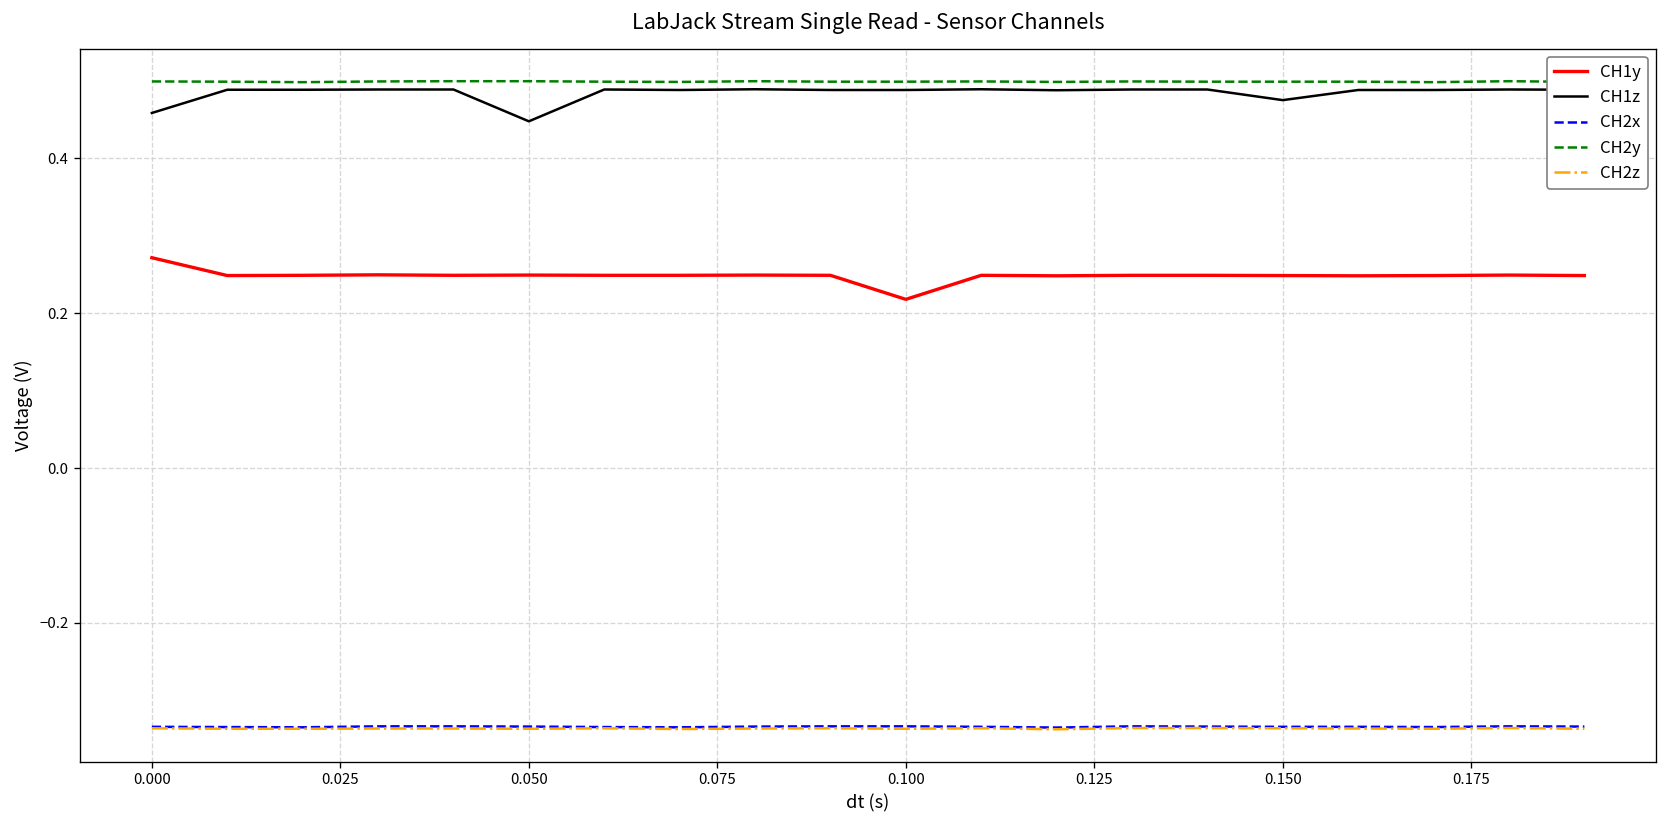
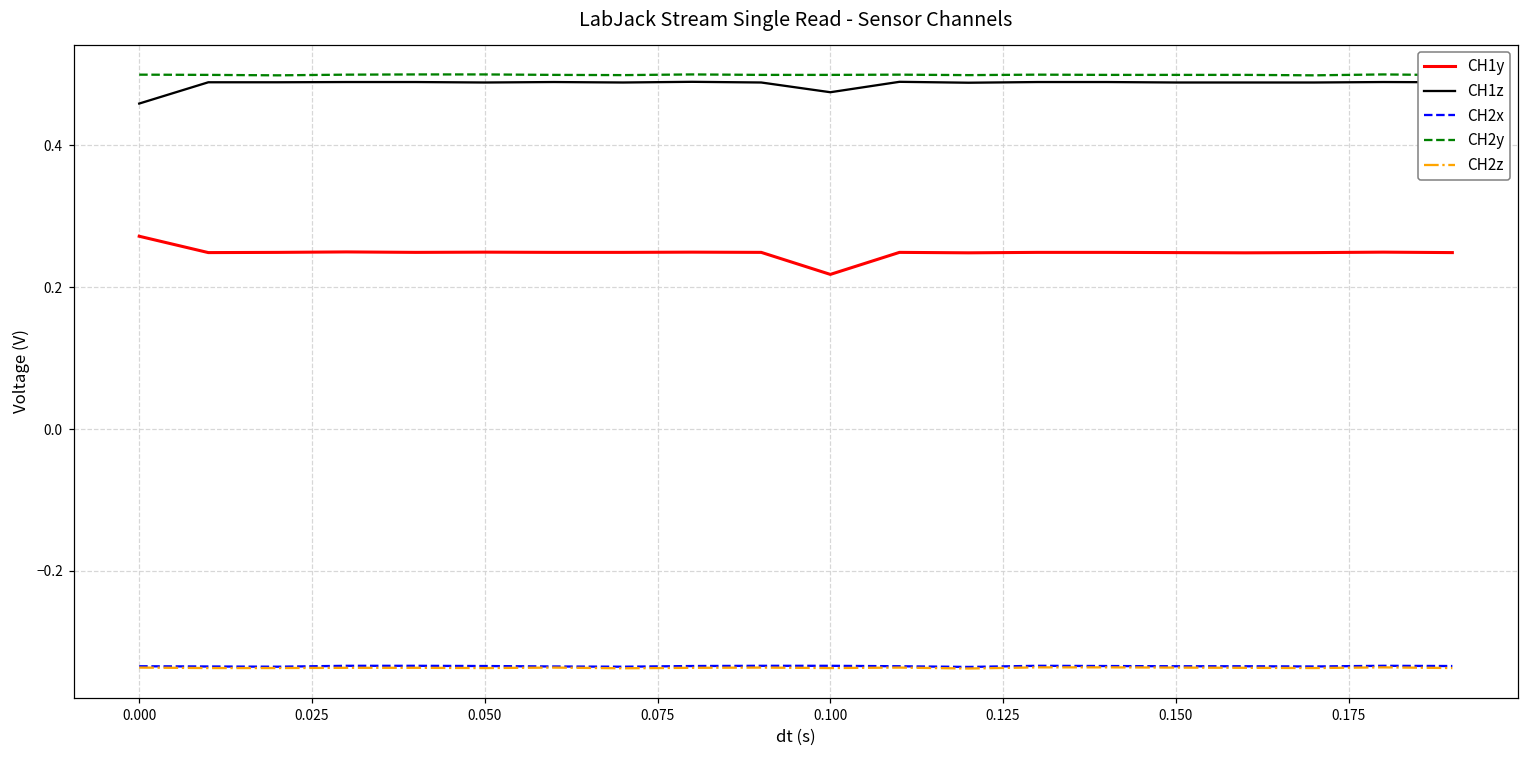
  {
    "CH1y": {
      "0.000": 0.27,
      "0.050": 0.25,
      "0.100": 0.22,
      "0.150": 0.25
    },
    "CH1z": {
      "0.000": 0.46,
-     "0.050": 0.45,
-     "0.100": 0.49,
-     "0.150": 0.48
+     "0.050": 0.49,
+     "0.100": 0.47,
+     "0.150": 0.49
    },
    "CH2y": {
      "0.000": 0.50,
      "0.050": 0.50,
      "0.100": 0.50,
      "0.150": 0.50
    }
  }
